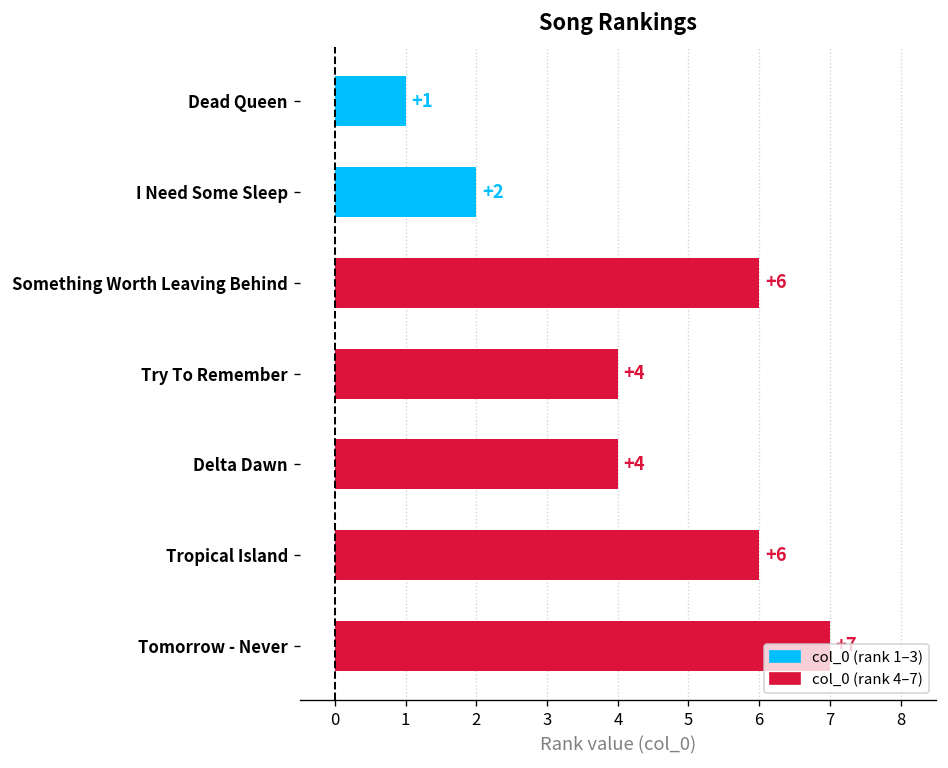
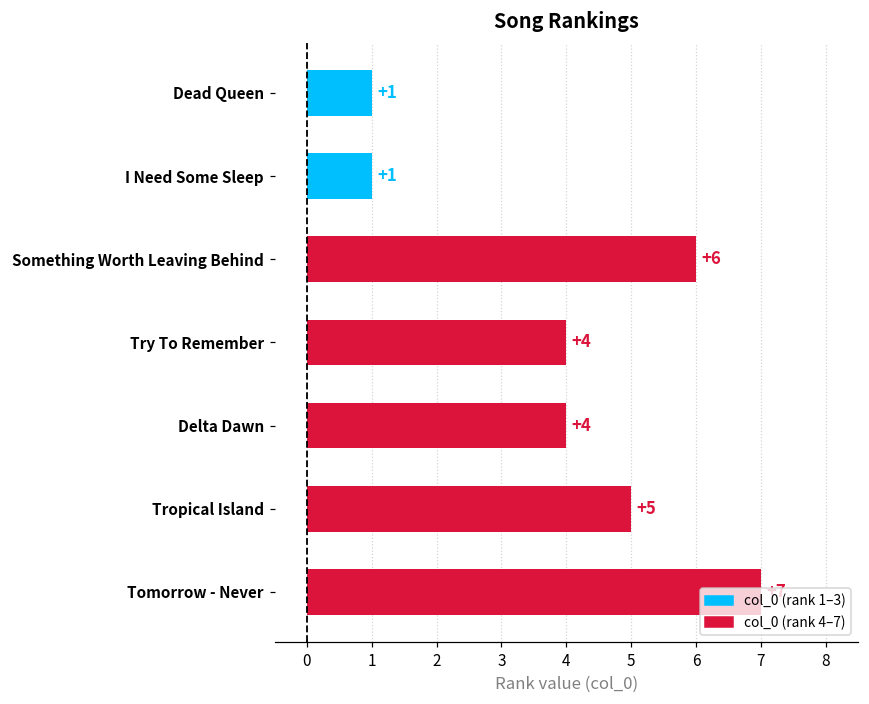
  {
    "Dead Queen": "+1",
-   "I Need Some Sleep": "+2",
+   "I Need Some Sleep": "+1",
    "Something Worth Leaving Behind": "+6",
    "Try To Remember": "+4",
    "Delta Dawn": "+4",
-   "Tropical Island": "+6"
+   "Tropical Island": "+5"
  }
